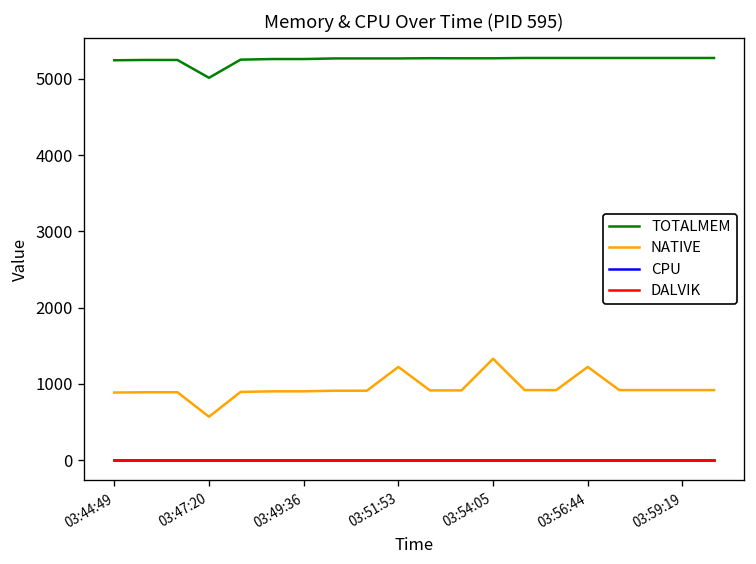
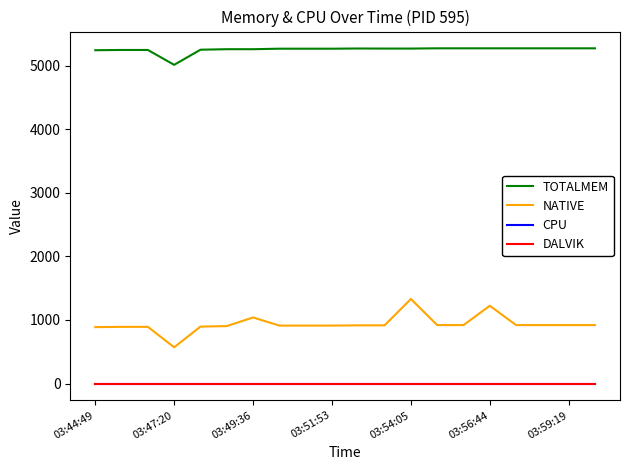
  {
    "TOTALMEM": {
      "03:44:49": 5200,
      "03:47:20": 5000,
      "03:49:36": 5300,
      "03:51:53": 5300,
      "03:54:05": 5300,
      "03:56:44": 5300,
      "03:59:19": 5300
    },
    "NATIVE": {
      "03:44:49": 900,
      "03:47:20": 600,
-     "03:49:36": 900,
-     "03:51:53": 1200,
+     "03:49:36": 1000,
+     "03:51:53": 900,
      "03:54:05": 1300,
      "03:56:44": 1200,
      "03:59:19": 900
    },
    "DALVIK": {
      "03:44:49": 0,
      "03:47:20": 0,
      "03:49:36": 0,
      "03:51:53": 0,
      "03:54:05": 0,
      "03:56:44": 0,
      "03:59:19": 0
    }
  }
